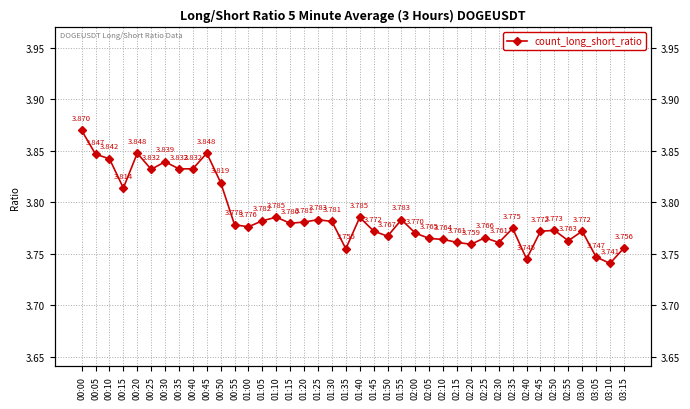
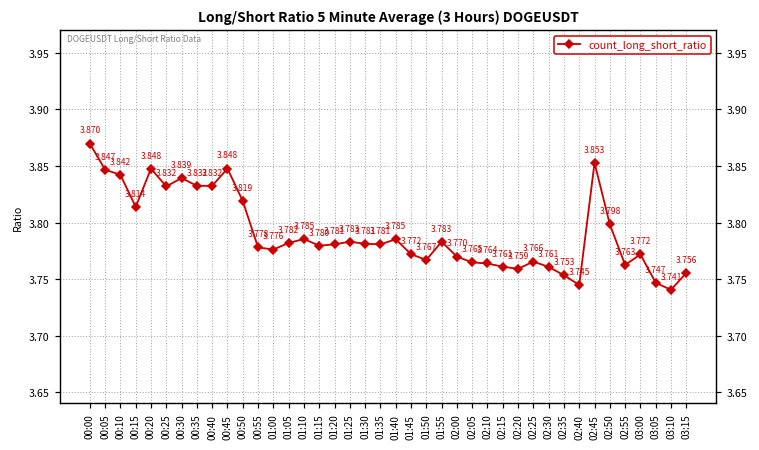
  {
    "00:00": 3.870,
    "00:05": 3.847,
    "00:10": 3.842,
    "00:15": 3.814,
    "00:20": 3.848,
    "00:25": 3.832,
    "00:30": 3.839,
    "00:45": 3.848,
    "00:50": 3.819,
-   "01:35": 3.755,
+   "01:35": 3.781,
    "01:40": 3.785,
    "01:45": 3.772,
    "01:50": 3.767,
    "01:55": 3.783,
    "02:00": 3.770,
    "02:25": 3.766,
    "02:30": 3.761,
-   "02:35": 3.775,
+   "02:35": 3.753,
    "02:40": 3.745,
-   "02:45": 3.772,
-   "02:50": 3.773,
+   "02:45": 3.853,
+   "02:50": 3.798,
    "02:55": 3.763,
    "03:00": 3.772,
    "03:05": 3.747,
    "03:10": 3.741,
    "03:15": 3.756
  }
